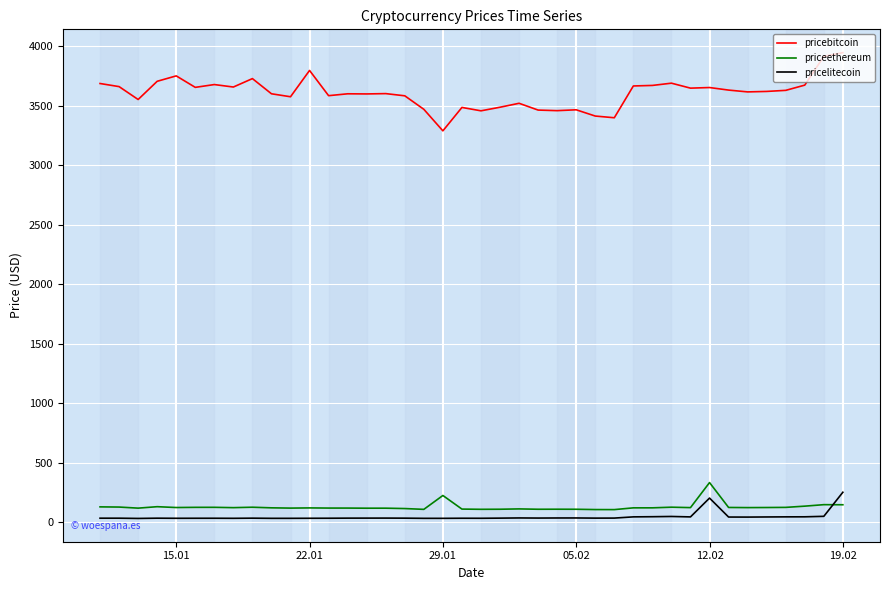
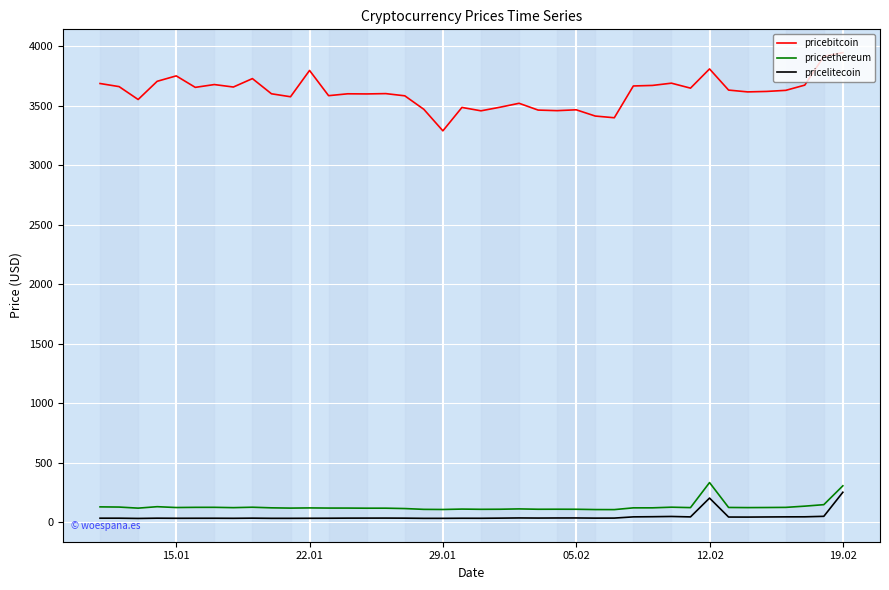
  {
    "pricebitcoin": {
      "15.01": 3750,
      "22.01": 3800,
      "29.01": 3290,
      "05.02": 3470,
-     "12.02": 3650
+     "12.02": 3810
    },
    "priceethereum": {
      "15.01": 120,
      "22.01": 120,
-     "29.01": 220,
+     "29.01": 110,
      "05.02": 110,
      "12.02": 330,
-     "19.02": 150
+     "19.02": 300
    },
    "pricelitecoin": {
      "15.01": 30,
      "22.01": 30,
      "29.01": 30,
      "05.02": 30,
      "12.02": 200,
      "19.02": 250
    }
  }
